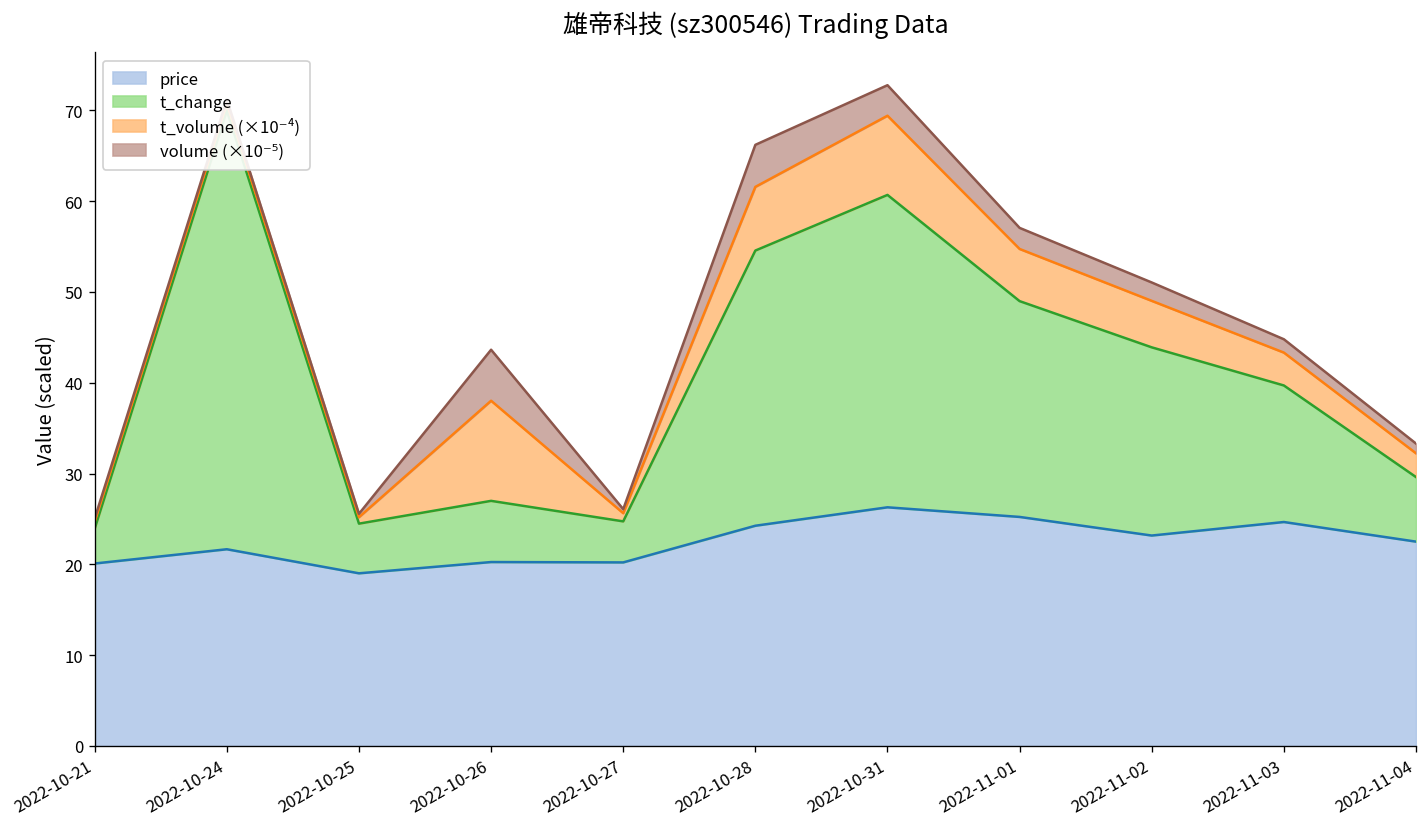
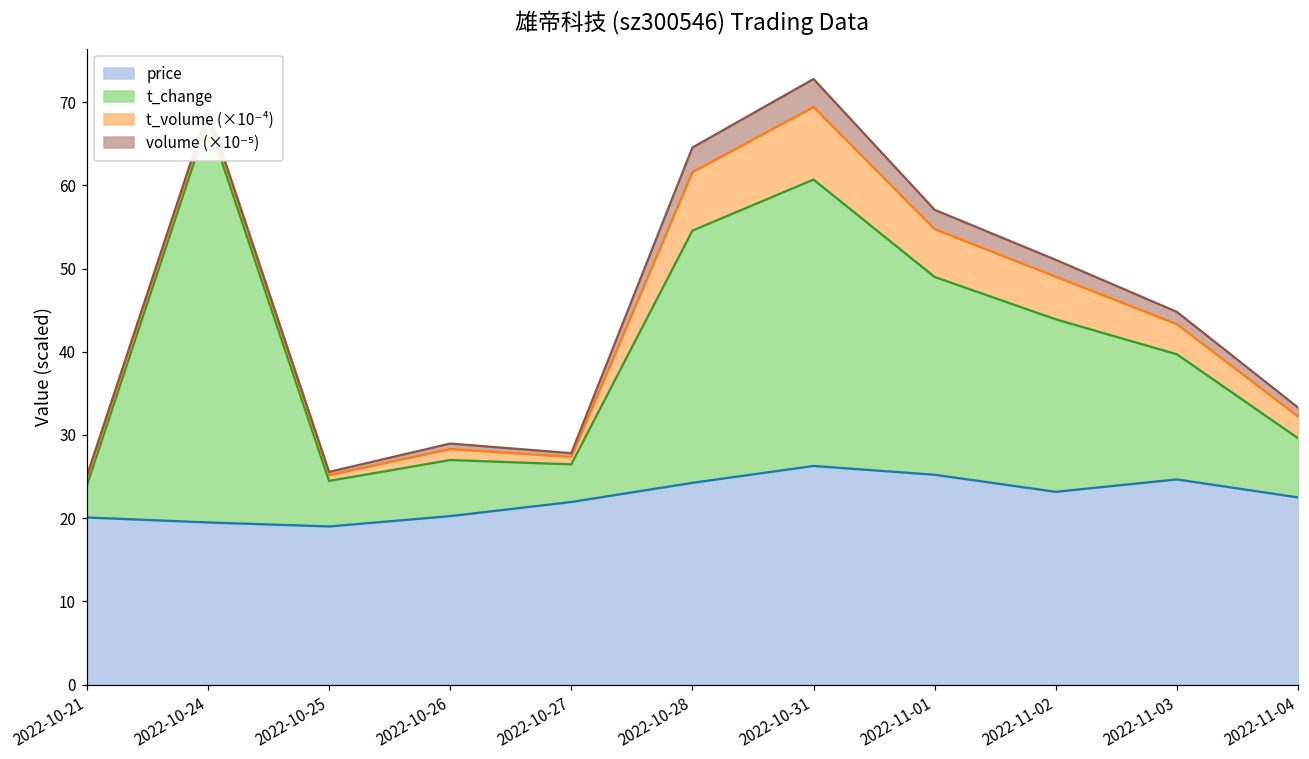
  {
    "price": {
      "2022-10-21": 20,
-     "2022-10-24": 22,
+     "2022-10-24": 19,
      "2022-10-25": 19,
      "2022-10-26": 20,
-     "2022-10-27": 20,
+     "2022-10-27": 22,
      "2022-10-28": 24,
      "2022-10-31": 26,
      "2022-11-01": 25,
      "2022-11-02": 23,
      "2022-11-03": 25,
      "2022-11-04": 23
    },
    "t_change": {
      "2022-10-21": 4,
      "2022-10-25": 5,
      "2022-10-26": 7,
      "2022-10-27": 5,
      "2022-10-28": 30,
      "2022-10-31": 34,
      "2022-11-01": 24,
      "2022-11-02": 21,
      "2022-11-03": 15,
      "2022-11-04": 7
    },
    "t_volume (×10⁻⁴)": {
      "2022-10-21": 1,
      "2022-10-25": 1,
-     "2022-10-26": 11,
+     "2022-10-26": 1,
      "2022-10-27": 1,
      "2022-10-28": 7,
      "2022-10-31": 9,
      "2022-11-01": 6,
      "2022-11-02": 5,
      "2022-11-03": 4,
      "2022-11-04": 3
    },
    "volume (×10⁻⁵)": {
      "2022-10-21": 0,
      "2022-10-25": 0,
-     "2022-10-26": 6,
+     "2022-10-26": 1,
      "2022-10-27": 0,
-     "2022-10-28": 5,
+     "2022-10-28": 3,
      "2022-10-31": 3,
      "2022-11-01": 2,
      "2022-11-02": 2,
      "2022-11-03": 1,
      "2022-11-04": 1
    }
  }
